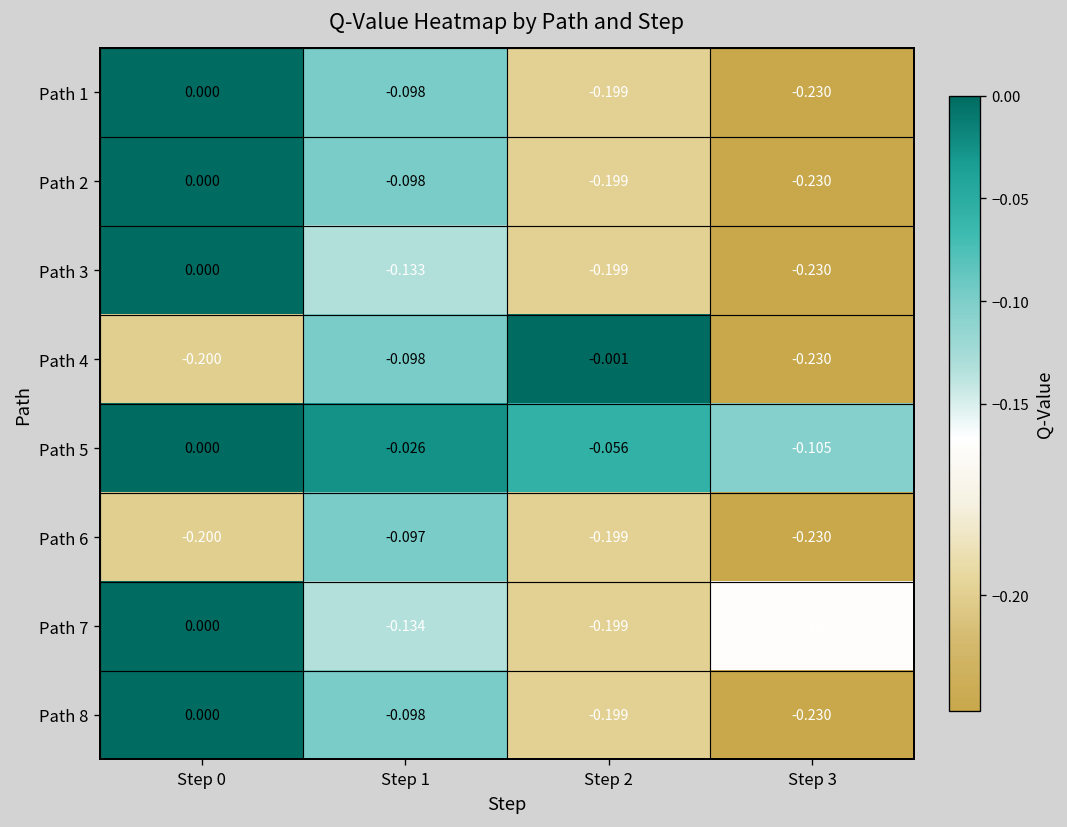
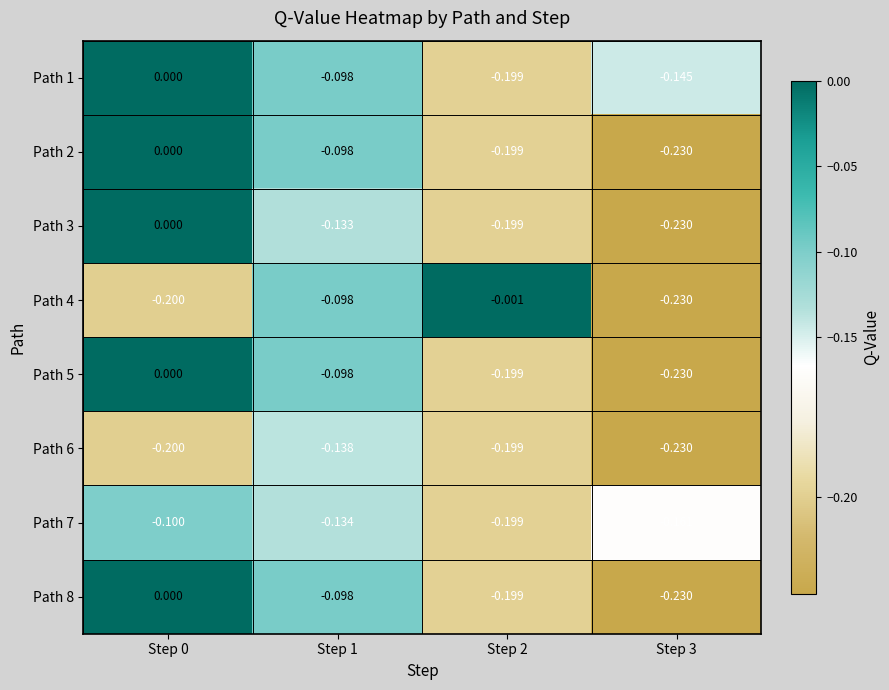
  {
    "Path 1": {
      "Step 0": 0.000,
      "Step 1": -0.098,
      "Step 2": -0.199,
-     "Step 3": -0.230
+     "Step 3": -0.145
    },
    "Path 2": {
      "Step 0": 0.000,
      "Step 1": -0.098,
      "Step 2": -0.199,
      "Step 3": -0.230
    },
    "Path 3": {
      "Step 0": 0.000,
      "Step 1": -0.133,
      "Step 2": -0.199,
      "Step 3": -0.230
    },
    "Path 4": {
      "Step 0": -0.200,
      "Step 1": -0.098,
      "Step 2": -0.001,
      "Step 3": -0.230
    },
    "Path 5": {
      "Step 0": 0.000,
-     "Step 1": -0.026,
-     "Step 2": -0.056,
-     "Step 3": -0.105
+     "Step 1": -0.098,
+     "Step 2": -0.199,
+     "Step 3": -0.230
    },
    "Path 6": {
      "Step 0": -0.200,
-     "Step 1": -0.097,
+     "Step 1": -0.138,
      "Step 2": -0.199,
      "Step 3": -0.230
    },
    "Path 7": {
-     "Step 0": 0.000,
+     "Step 0": -0.100,
      "Step 1": -0.134,
      "Step 2": -0.199
    },
    "Path 8": {
      "Step 0": 0.000,
      "Step 1": -0.098,
      "Step 2": -0.199,
      "Step 3": -0.230
    }
  }
